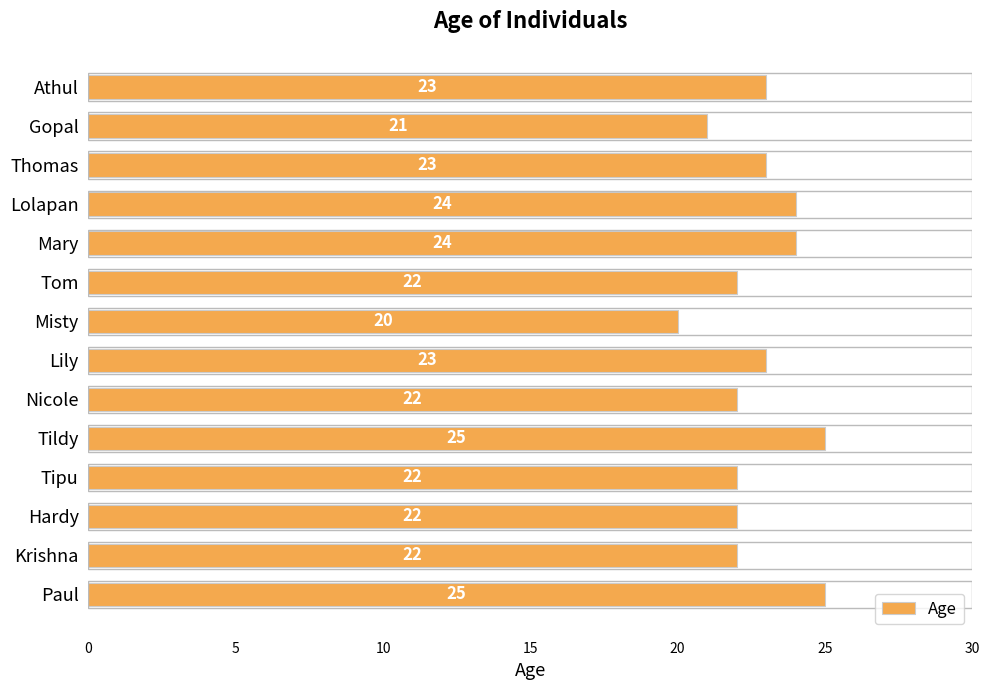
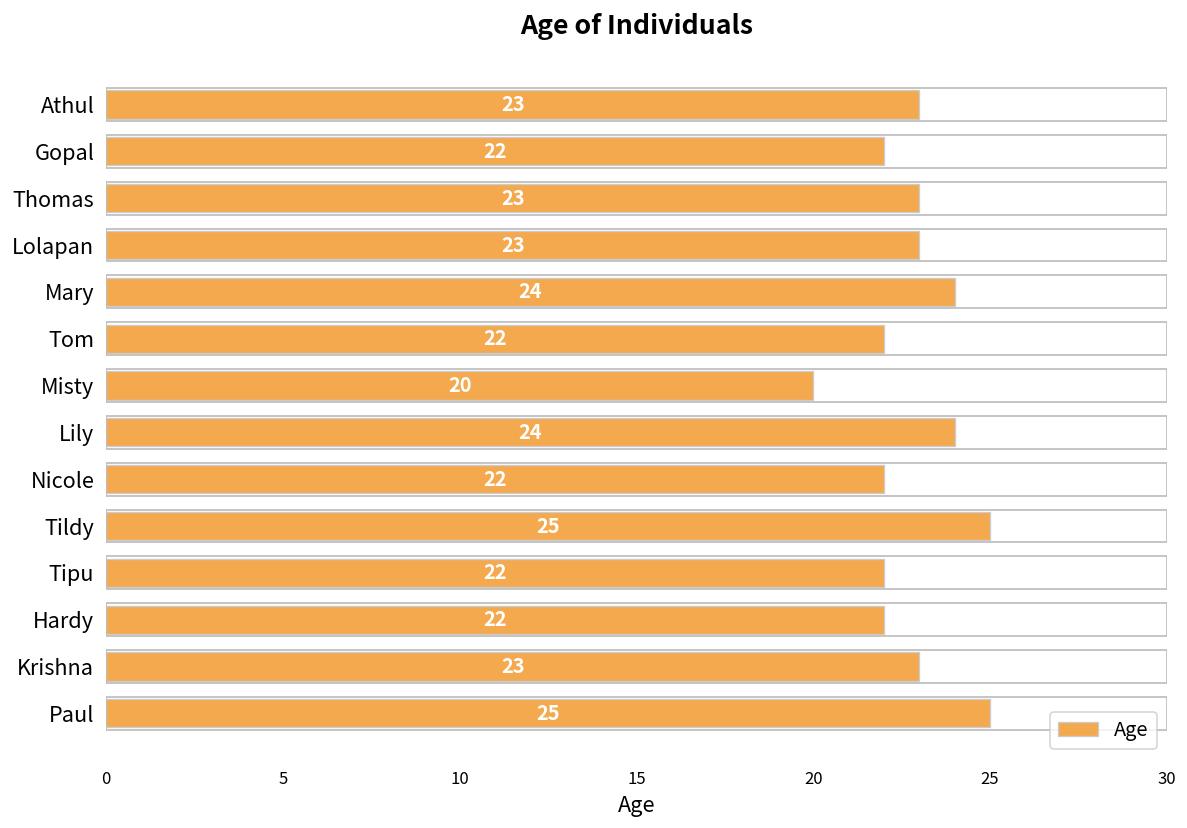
  {
    "Athul": 23,
-   "Gopal": 21,
+   "Gopal": 22,
    "Thomas": 23,
-   "Lolapan": 24,
+   "Lolapan": 23,
    "Mary": 24,
    "Tom": 22,
    "Misty": 20,
-   "Lily": 23,
+   "Lily": 24,
    "Nicole": 22,
    "Tildy": 25,
    "Tipu": 22,
    "Hardy": 22,
-   "Krishna": 22,
+   "Krishna": 23,
    "Paul": 25
  }
